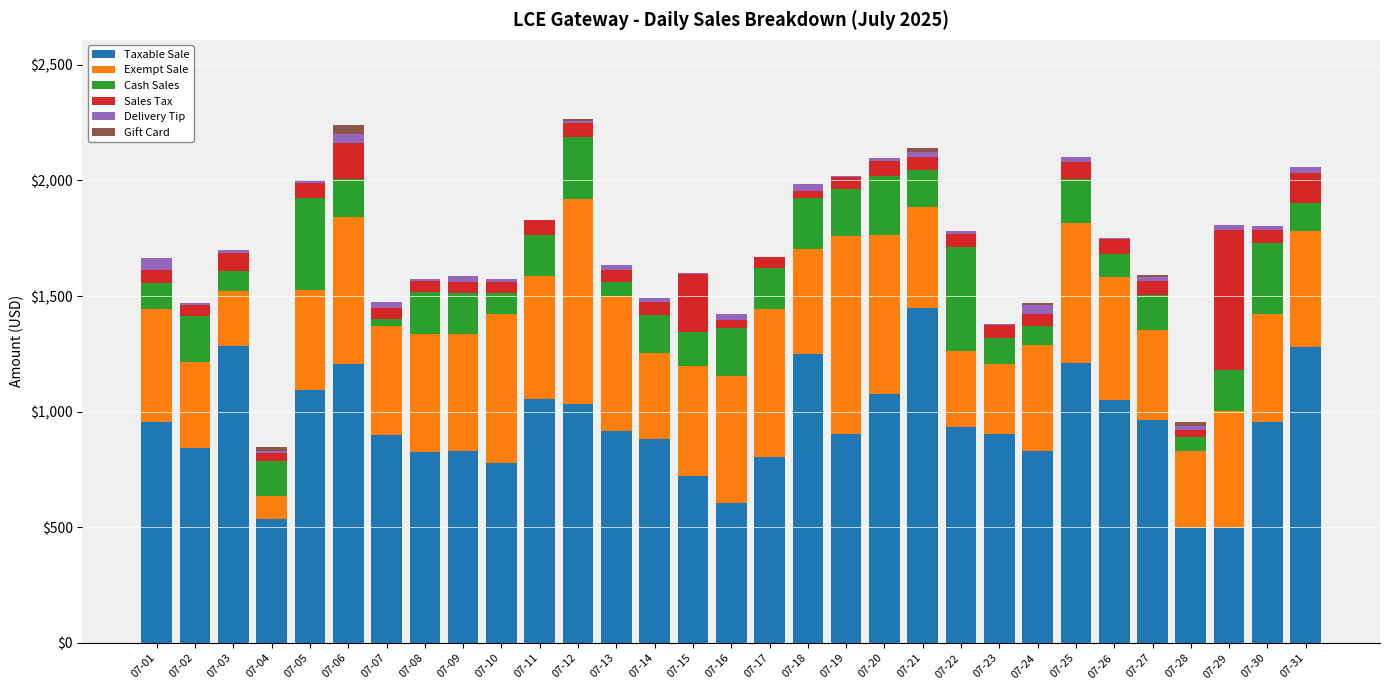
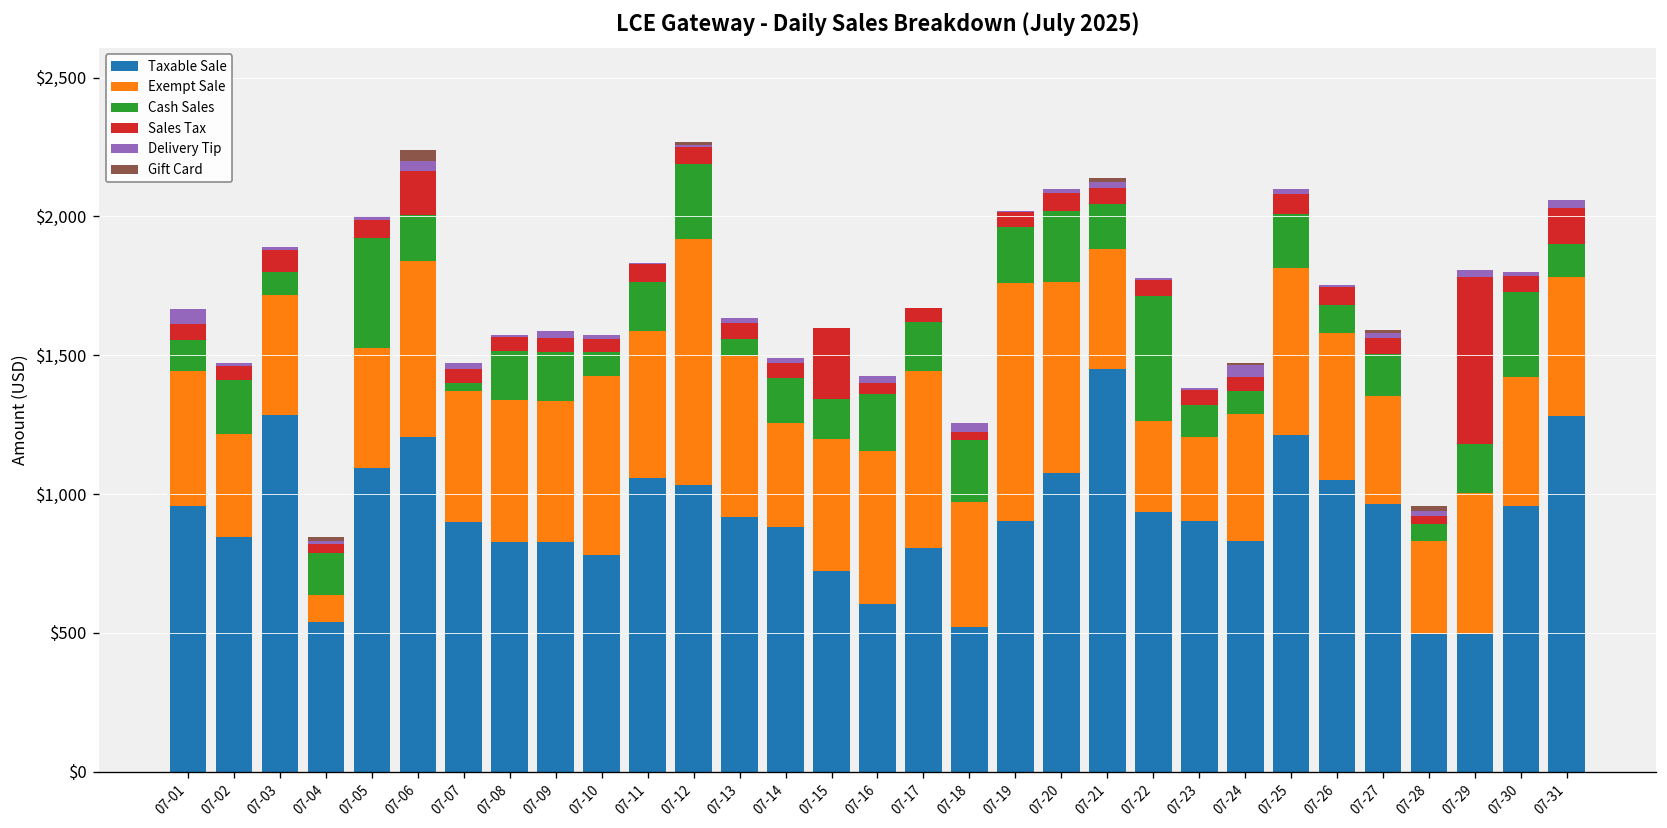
  {
    "Taxable Sale": {
      "07-01": "$960",
      "07-02": "$850",
      "07-03": "$1,280",
      "07-04": "$540",
      "07-05": "$1,090",
      "07-06": "$1,210",
      "07-07": "$900",
      "07-08": "$830",
      "07-09": "$830",
      "07-10": "$780",
      "07-11": "$1,060",
      "07-12": "$1,030",
      "07-13": "$920",
      "07-14": "$880",
      "07-15": "$720",
      "07-16": "$610",
      "07-17": "$800",
-     "07-18": "$1,250",
+     "07-18": "$520",
      "07-19": "$900",
      "07-20": "$1,080",
      "07-21": "$1,450",
      "07-22": "$930",
      "07-23": "$900",
      "07-24": "$830",
      "07-25": "$1,210",
      "07-26": "$1,050",
      "07-27": "$960",
      "07-28": "$500",
      "07-29": "$500",
      "07-30": "$960",
      "07-31": "$1,280"
    },
    "Exempt Sale": {
      "07-01": "$490",
      "07-02": "$370",
-     "07-03": "$240",
+     "07-03": "$430",
      "07-04": "$100",
      "07-05": "$430",
      "07-06": "$630",
      "07-07": "$470",
      "07-08": "$510",
      "07-09": "$510",
      "07-10": "$650",
      "07-11": "$530",
      "07-12": "$890",
      "07-13": "$580",
      "07-14": "$370",
      "07-15": "$470",
      "07-16": "$550",
      "07-17": "$640",
      "07-18": "$450",
      "07-19": "$860",
      "07-20": "$690",
      "07-21": "$440",
      "07-22": "$330",
      "07-23": "$300",
      "07-24": "$460",
      "07-25": "$600",
      "07-26": "$530",
      "07-27": "$390",
      "07-28": "$330",
      "07-29": "$510",
      "07-30": "$470",
      "07-31": "$500"
    },
    "Cash Sales": {
      "07-01": "$110",
      "07-02": "$190",
      "07-03": "$90",
      "07-04": "$150",
      "07-05": "$400",
      "07-06": "$170",
      "07-07": "$30",
      "07-08": "$180",
      "07-09": "$180",
      "07-10": "$90",
      "07-11": "$180",
      "07-12": "$270",
      "07-13": "$60",
      "07-14": "$170",
      "07-15": "$140",
      "07-16": "$210",
      "07-17": "$180",
      "07-18": "$220",
      "07-19": "$200",
      "07-20": "$250",
      "07-21": "$160",
      "07-22": "$450",
      "07-23": "$110",
      "07-24": "$90",
      "07-25": "$190",
      "07-26": "$100",
      "07-27": "$150",
      "07-28": "$60",
      "07-29": "$180",
      "07-30": "$310",
      "07-31": "$120"
    },
    "Sales Tax": {
      "07-01": "$60",
      "07-02": "$50",
      "07-03": "$80",
      "07-04": "$30",
      "07-05": "$60",
      "07-06": "$160",
      "07-07": "$50",
      "07-08": "$50",
      "07-09": "$50",
      "07-10": "$50",
      "07-11": "$60",
      "07-12": "$60",
      "07-13": "$60",
      "07-14": "$50",
      "07-15": "$250",
      "07-16": "$40",
      "07-17": "$50",
      "07-18": "$30",
      "07-19": "$50",
      "07-20": "$60",
      "07-21": "$60",
      "07-22": "$60",
      "07-23": "$50",
      "07-24": "$50",
      "07-25": "$70",
      "07-26": "$60",
      "07-27": "$60",
      "07-28": "$30",
      "07-29": "$600",
      "07-30": "$60",
      "07-31": "$130"
    },
    "Delivery Tip": {
      "07-01": "$50",
      "07-03": "$10",
      "07-05": "$10",
      "07-06": "$40",
      "07-07": "$20",
      "07-09": "$20",
      "07-10": "$10",
      "07-13": "$20",
      "07-14": "$20",
      "07-16": "$30",
      "07-17": "$0",
      "07-18": "$30",
      "07-20": "$10",
      "07-21": "$20",
      "07-24": "$40",
      "07-25": "$20",
      "07-27": "$20",
      "07-28": "$20",
      "07-29": "$20",
      "07-30": "$10",
      "07-31": "$30"
    },
    "Gift Card": {
      "07-01": "$0",
      "07-02": "$0",
      "07-03": "$0",
      "07-04": "$20",
      "07-05": "$0",
      "07-06": "$40",
      "07-07": "$0",
      "07-08": "$0",
      "07-09": "$0",
      "07-10": "$0",
      "07-11": "$0",
      "07-13": "$0",
      "07-14": "$0",
      "07-15": "$0",
      "07-16": "$0",
      "07-17": "$0",
      "07-18": "$0",
      "07-19": "$0",
      "07-20": "$0",
      "07-21": "$20",
      "07-22": "$0",
      "07-23": "$0",
      "07-25": "$0",
      "07-26": "$0",
      "07-28": "$20",
      "07-29": "$0",
      "07-30": "$0",
      "07-31": "$0"
    }
  }
